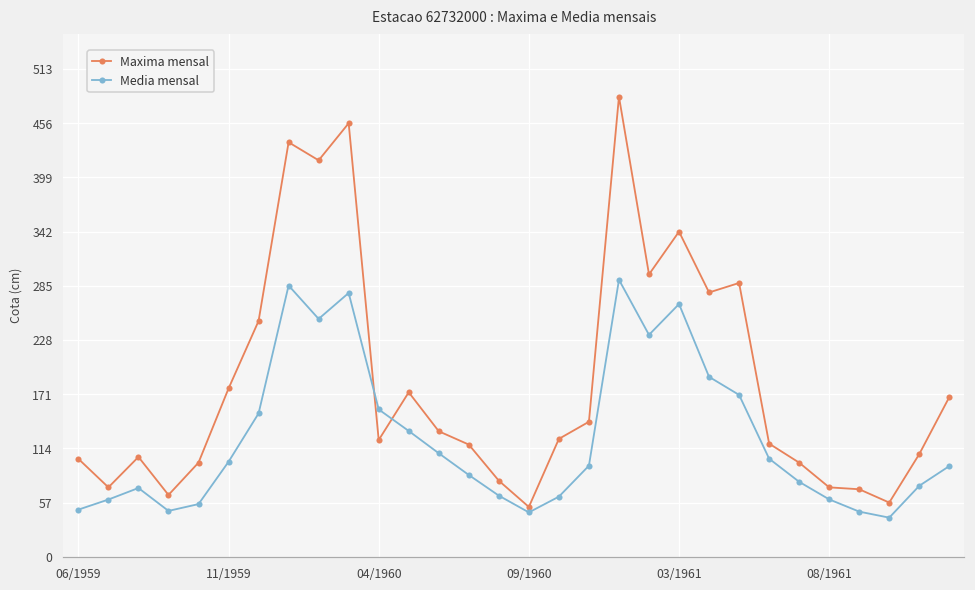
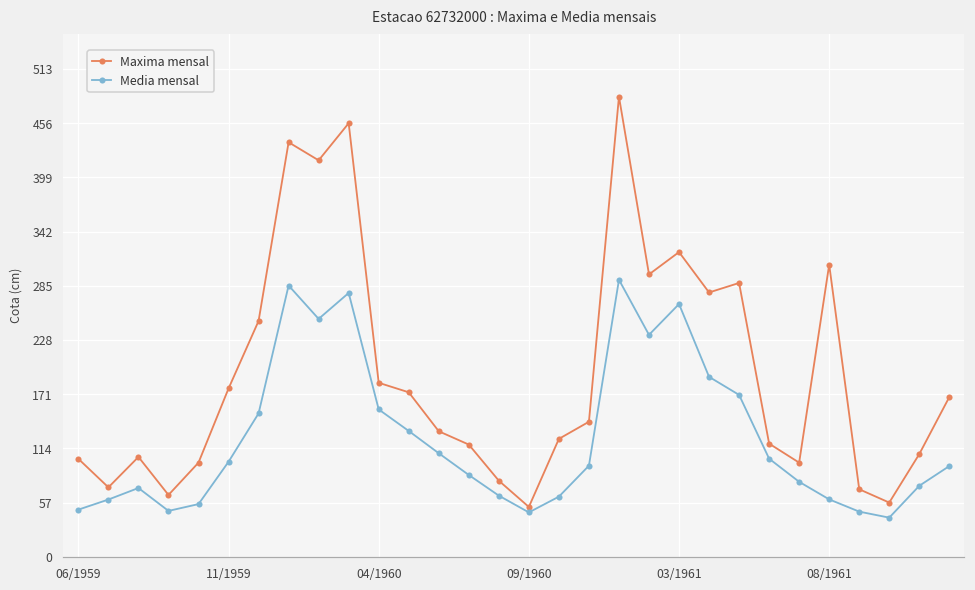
  {
    "Maxima mensal": {
      "06/1959": 100,
      "11/1959": 180,
-     "04/1960": 120,
+     "04/1960": 180,
      "09/1960": 50,
-     "03/1961": 340,
-     "08/1961": 70
+     "03/1961": 320,
+     "08/1961": 310
    },
    "Media mensal": {
      "06/1959": 50,
      "11/1959": 100,
      "04/1960": 160,
      "09/1960": 50,
      "03/1961": 270,
      "08/1961": 60
    }
  }
